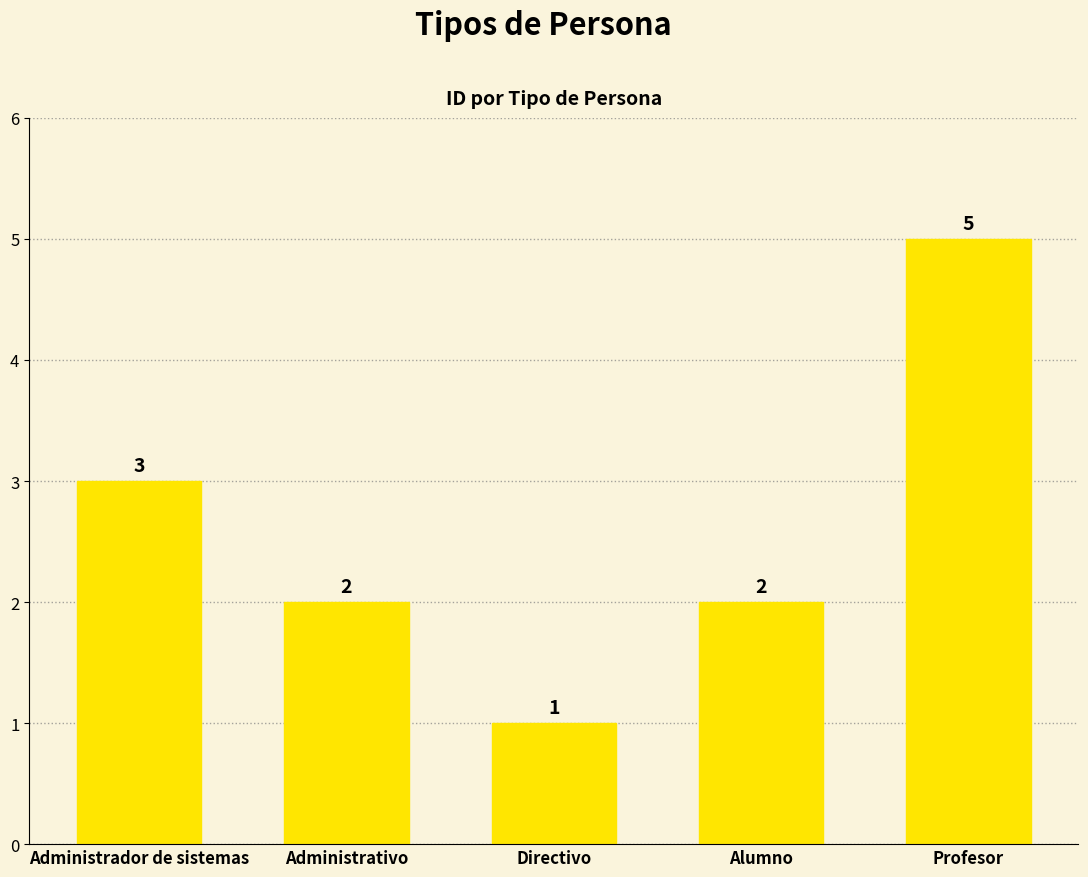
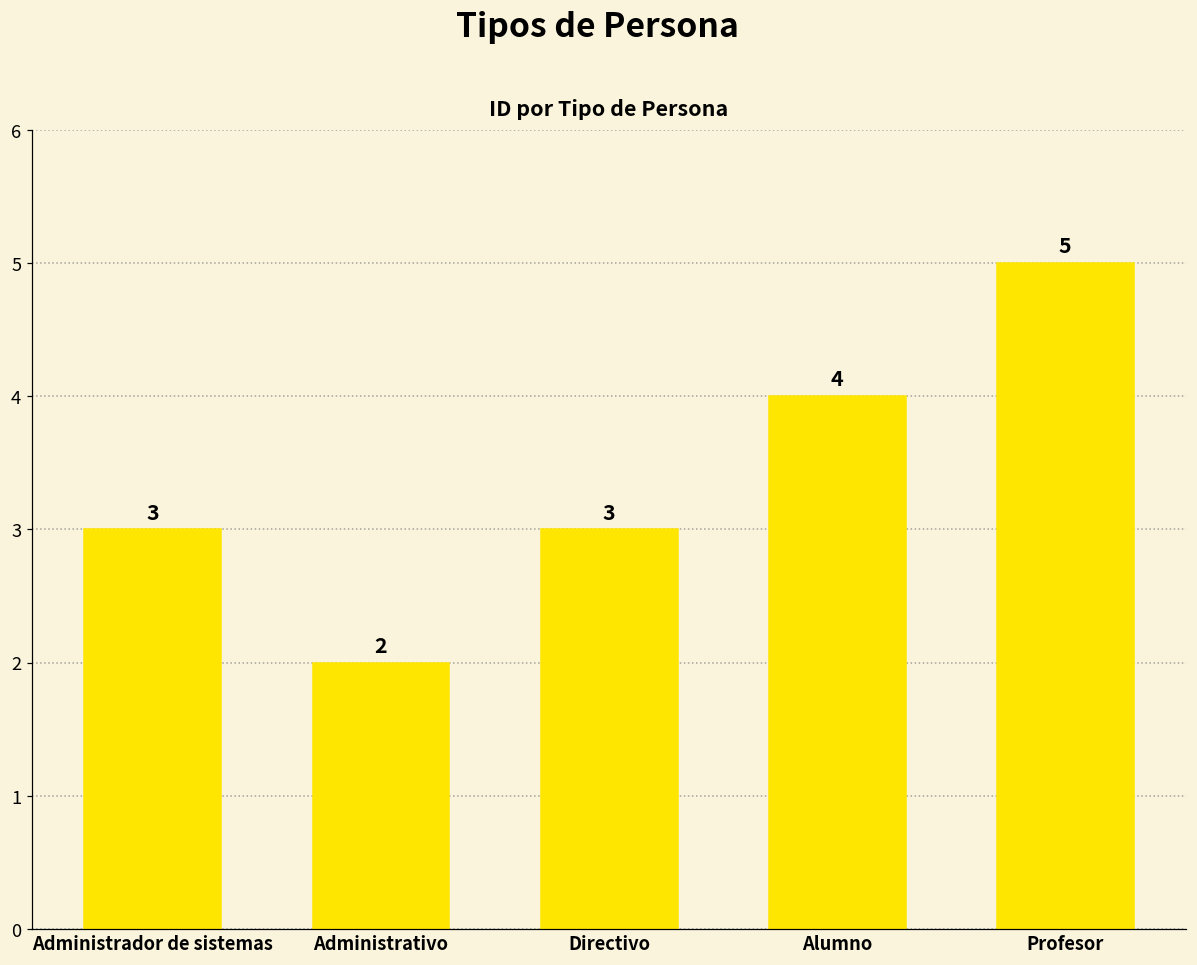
  {
    "Administrador de sistemas": 3,
    "Administrativo": 2,
-   "Directivo": 1,
-   "Alumno": 2,
+   "Directivo": 3,
+   "Alumno": 4,
    "Profesor": 5
  }
